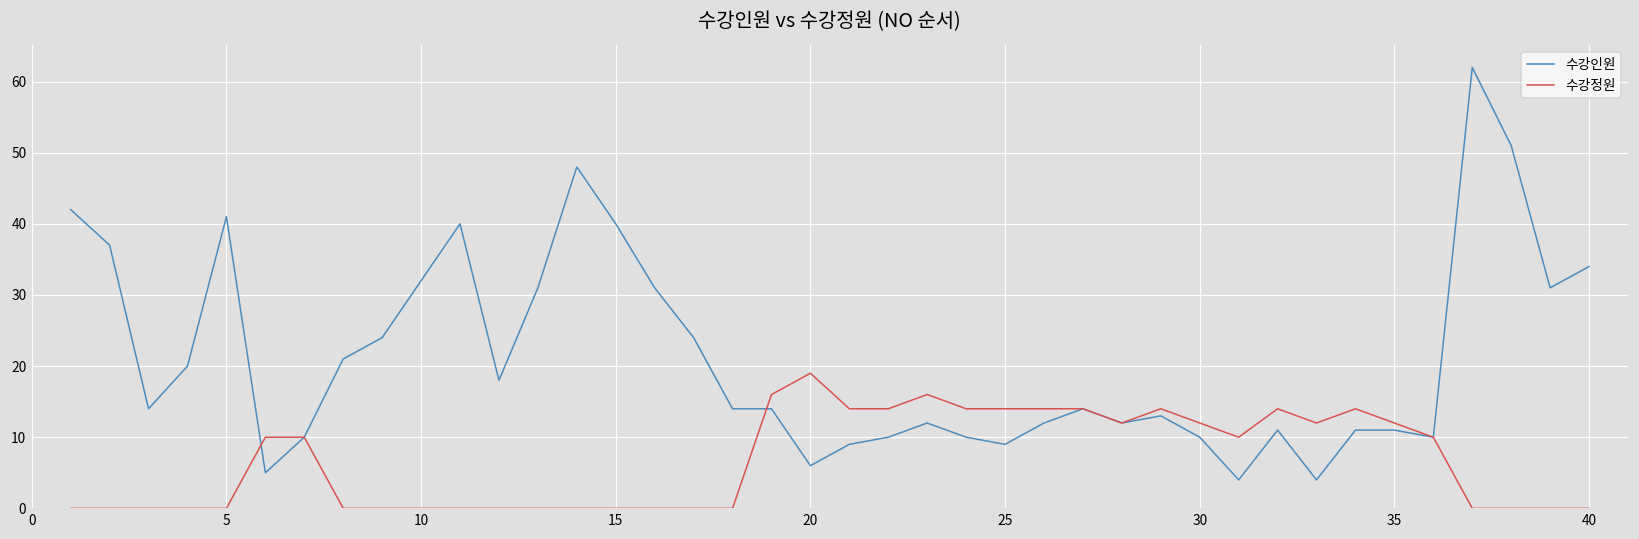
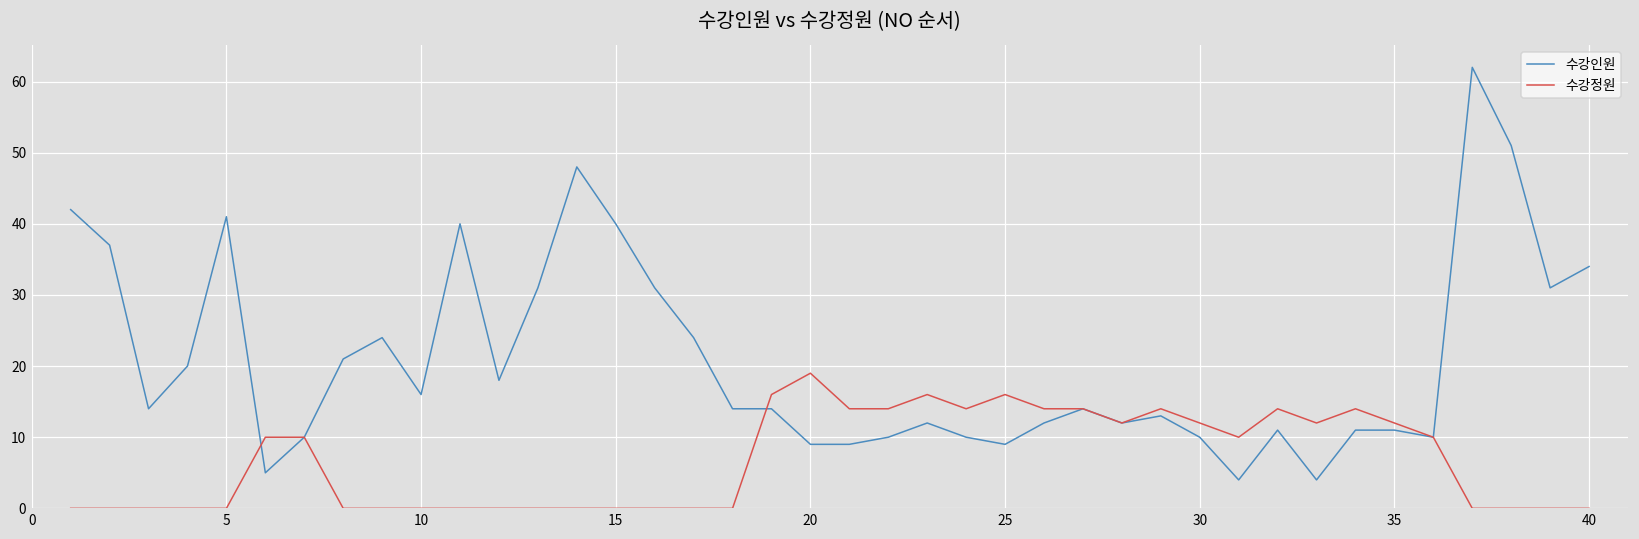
  {
    "수강인원": {
      "5": 41,
-     "10": 32,
+     "10": 16,
      "15": 40,
-     "20": 6,
+     "20": 9,
      "25": 9,
      "30": 10,
      "35": 11,
      "40": 34
    },
    "수강정원": {
      "5": 0,
      "10": 0,
      "15": 0,
      "20": 19,
-     "25": 14,
+     "25": 16,
      "30": 12,
      "35": 12,
      "40": 0
    }
  }
